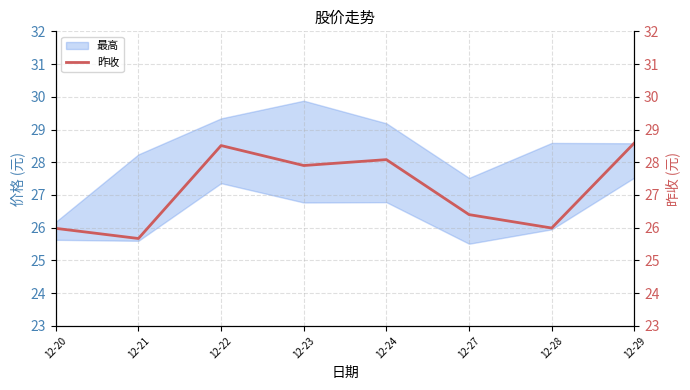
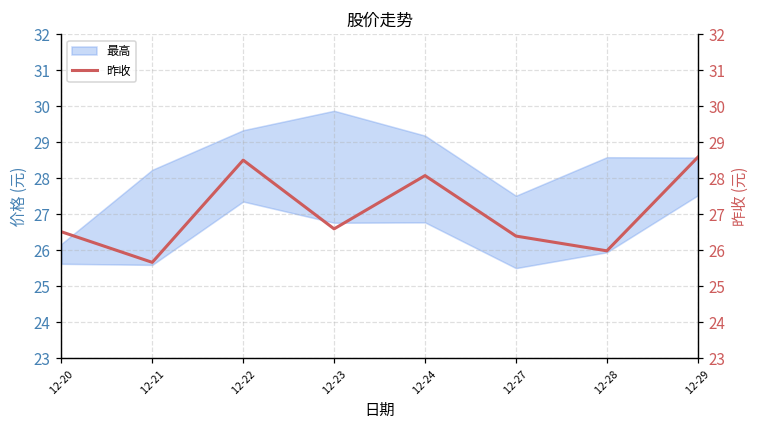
  {
    "昨收": {
-     "12-20": 26.0,
+     "12-20": 26.5,
      "12-21": 25.7,
      "12-22": 28.5,
-     "12-23": 27.9,
+     "12-23": 26.6,
      "12-24": 28.1,
      "12-27": 26.4,
      "12-28": 26.0,
      "12-29": 28.6
    }
  }
